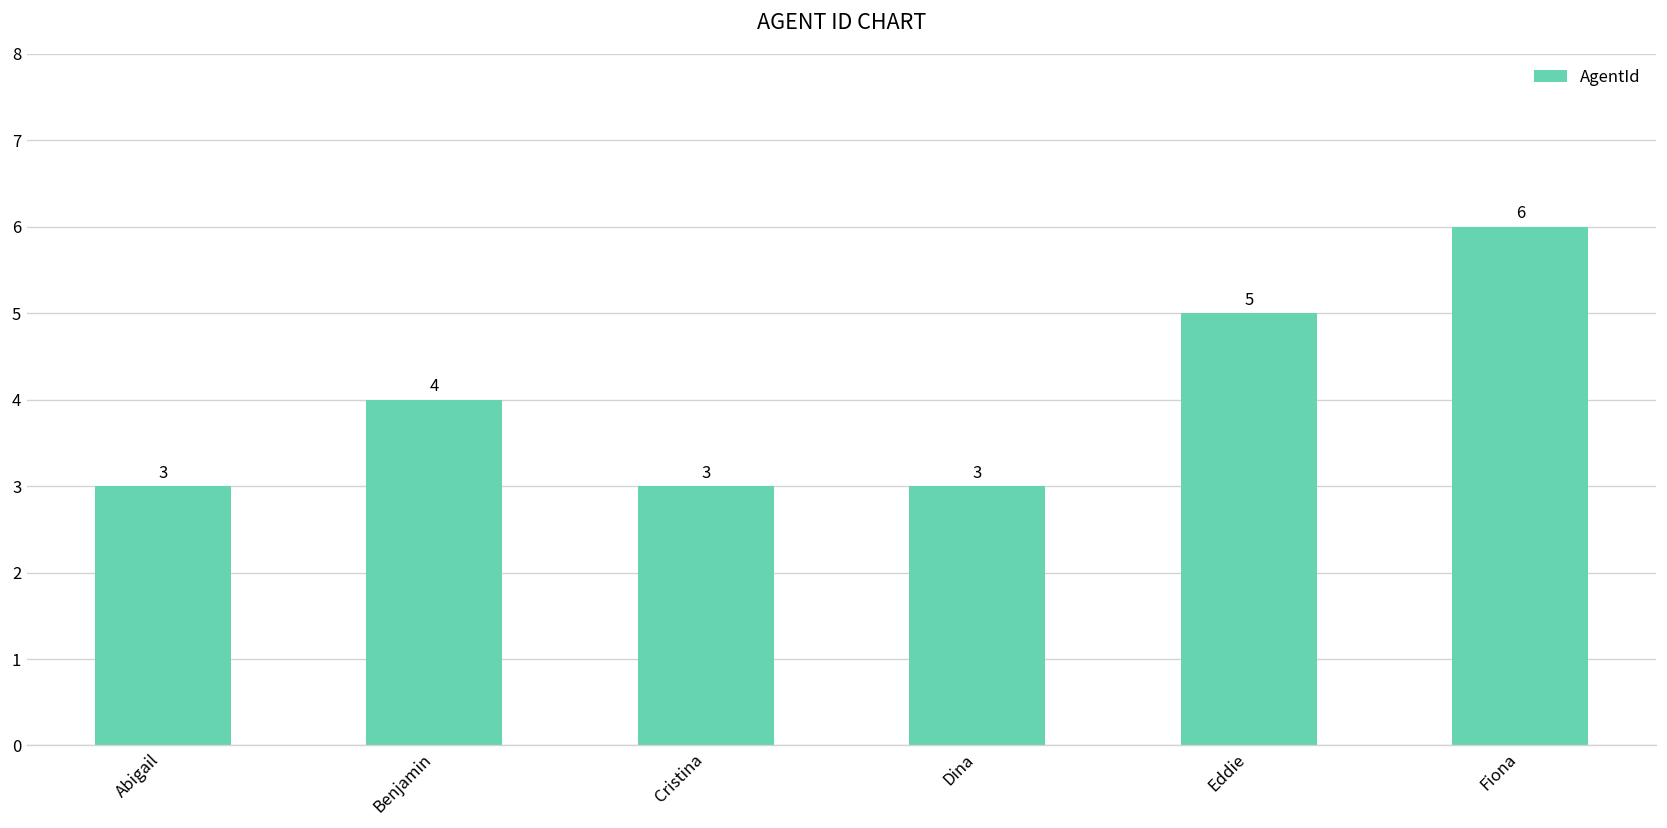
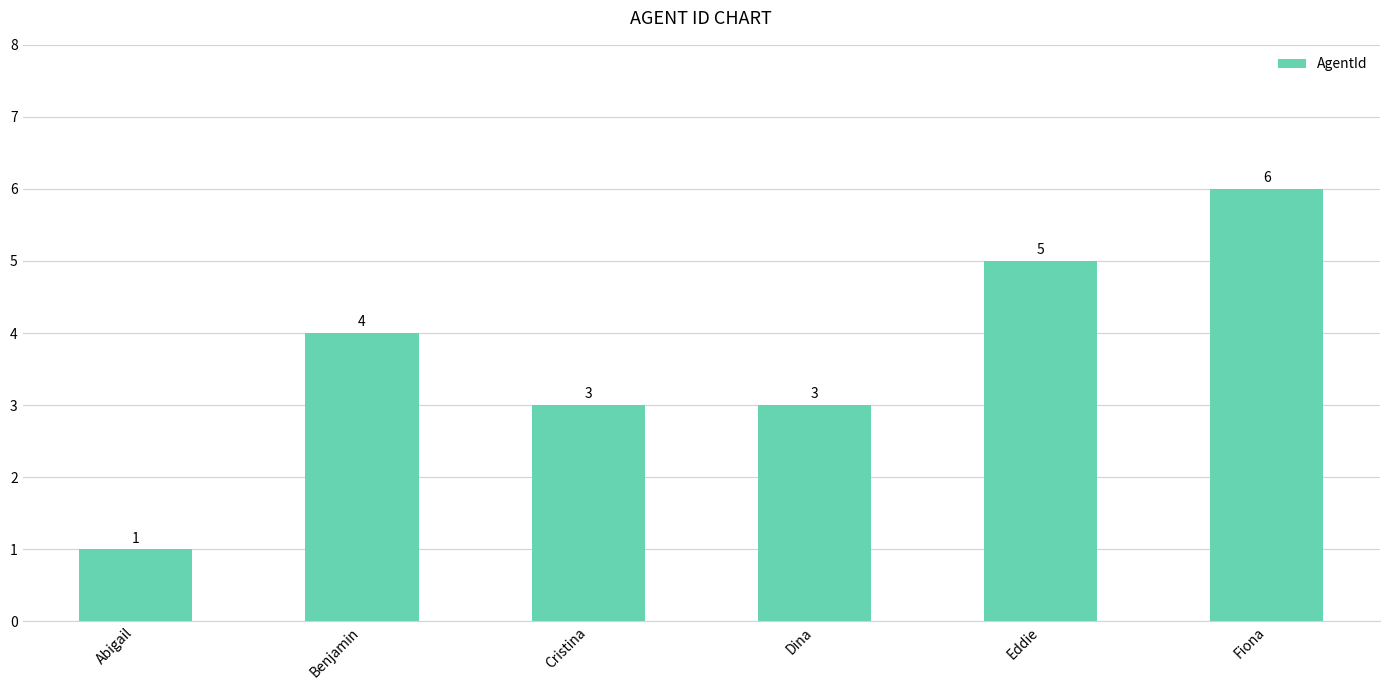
  {
-   "Abigail": 3,
+   "Abigail": 1,
    "Benjamin": 4,
    "Cristina": 3,
    "Dina": 3,
    "Eddie": 5,
    "Fiona": 6
  }
